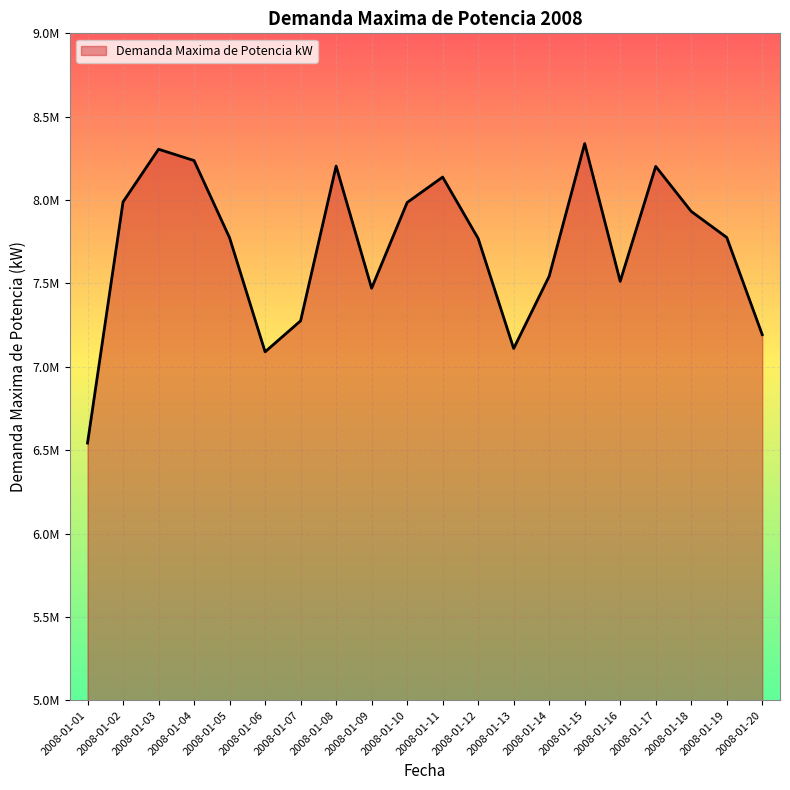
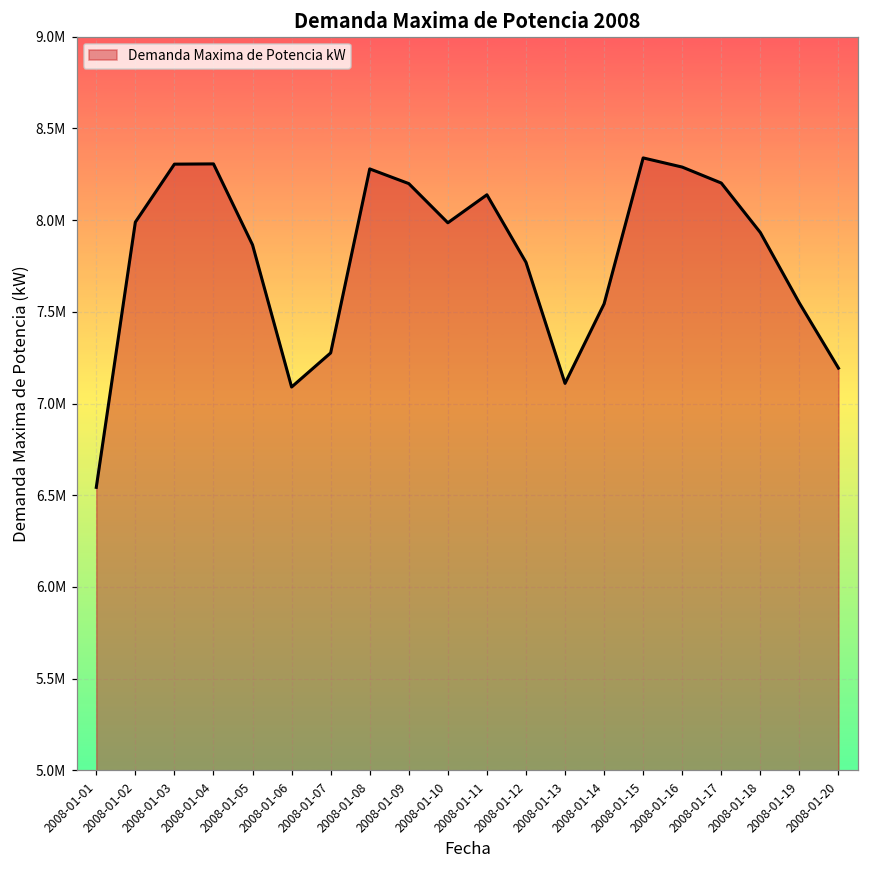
  {
    "2008-01-01": 6540000,
    "2008-01-02": 7990000,
    "2008-01-03": 8310000,
-   "2008-01-04": 8240000,
-   "2008-01-05": 7770000,
+   "2008-01-04": 8310000,
+   "2008-01-05": 7870000,
    "2008-01-06": 7090000,
    "2008-01-07": 7280000,
-   "2008-01-08": 8200000,
-   "2008-01-09": 7470000,
+   "2008-01-08": 8280000,
+   "2008-01-09": 8200000,
    "2008-01-10": 7990000,
    "2008-01-11": 8140000,
    "2008-01-12": 7770000,
    "2008-01-13": 7110000,
    "2008-01-14": 7540000,
    "2008-01-15": 8340000,
-   "2008-01-16": 7510000,
+   "2008-01-16": 8290000,
    "2008-01-17": 8200000,
    "2008-01-18": 7930000,
-   "2008-01-19": 7780000,
+   "2008-01-19": 7550000,
    "2008-01-20": 7190000
  }
